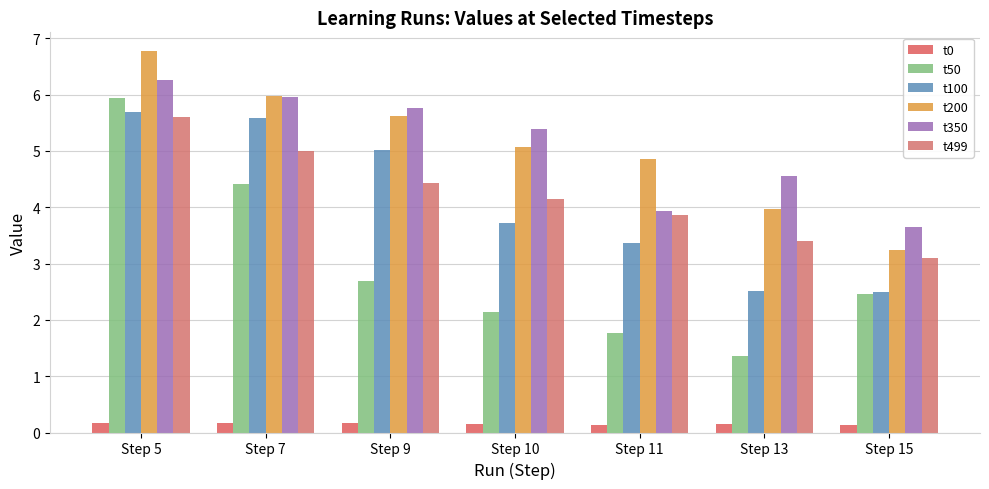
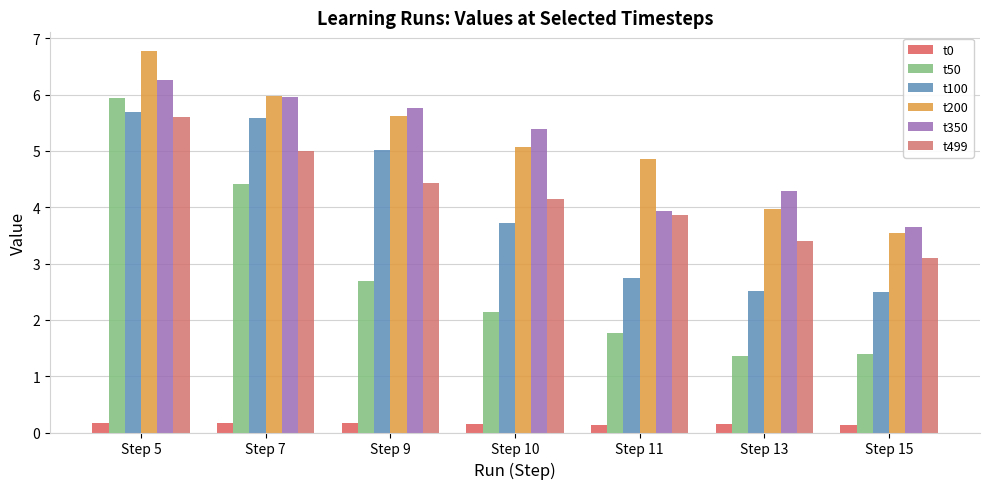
  {
    "t50": {
      "Step 5": 5.9,
      "Step 7": 4.4,
      "Step 9": 2.7,
      "Step 10": 2.1,
      "Step 11": 1.8,
      "Step 13": 1.4,
-     "Step 15": 2.5
+     "Step 15": 1.4
    },
    "t100": {
      "Step 5": 5.7,
      "Step 7": 5.6,
      "Step 9": 5.0,
      "Step 10": 3.7,
-     "Step 11": 3.4,
+     "Step 11": 2.8,
      "Step 13": 2.5,
      "Step 15": 2.5
    },
    "t200": {
      "Step 5": 6.8,
      "Step 7": 6.0,
      "Step 9": 5.6,
      "Step 10": 5.1,
      "Step 11": 4.9,
      "Step 13": 4.0,
-     "Step 15": 3.2
+     "Step 15": 3.5
    },
    "t350": {
      "Step 5": 6.3,
      "Step 7": 6.0,
      "Step 9": 5.8,
      "Step 10": 5.4,
      "Step 11": 3.9,
-     "Step 13": 4.6,
+     "Step 13": 4.3,
      "Step 15": 3.7
    }
  }
